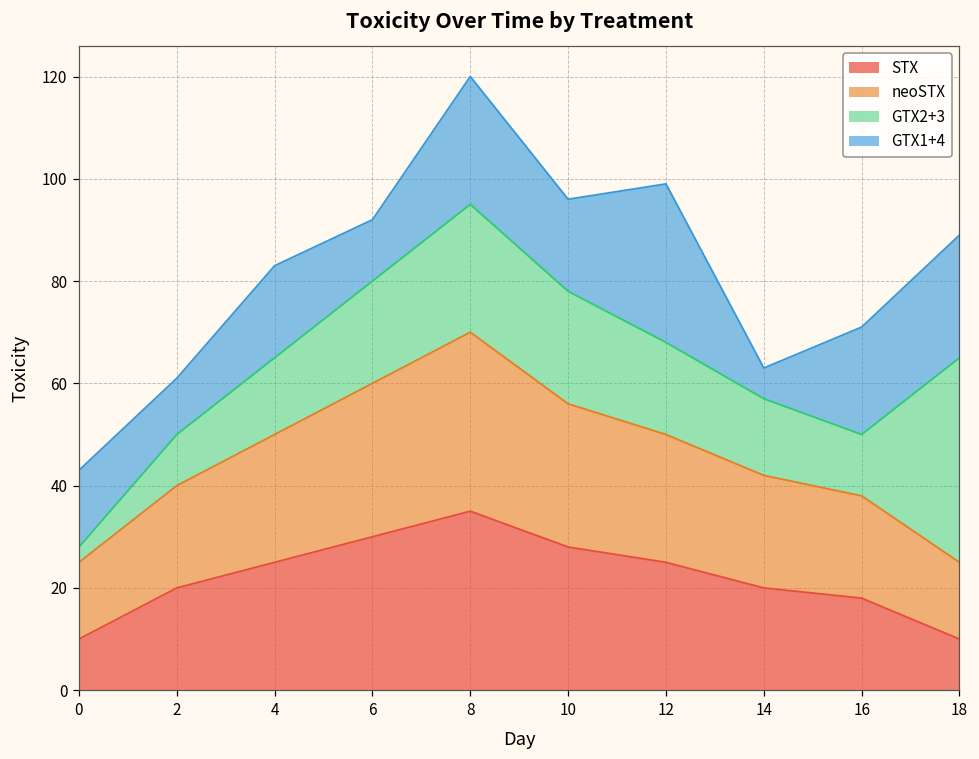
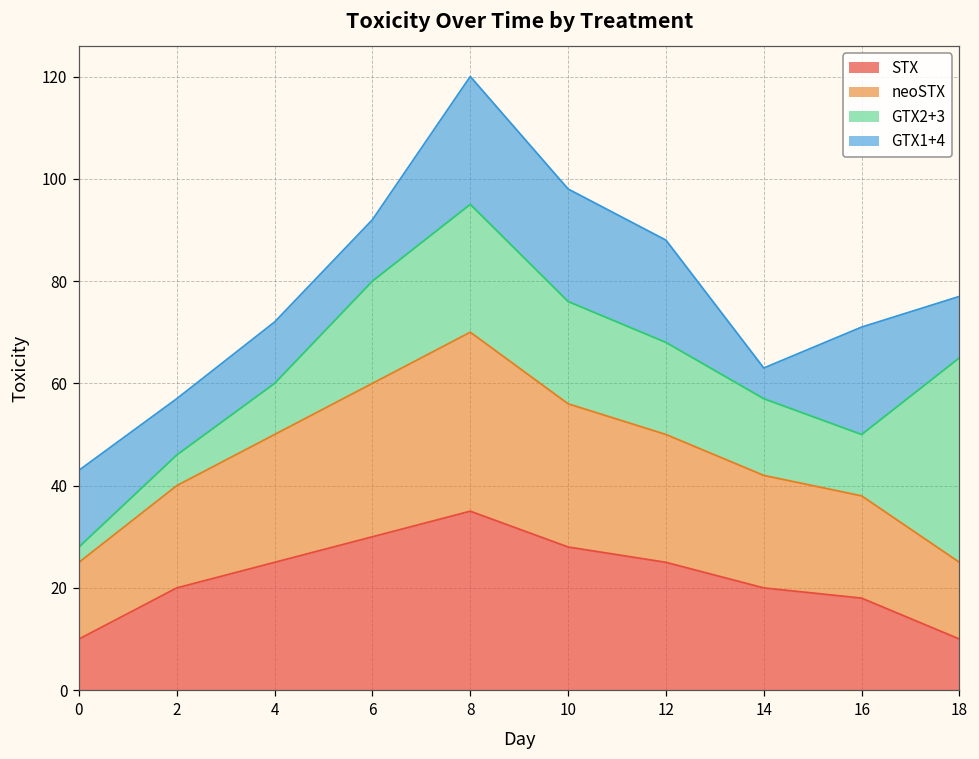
  {
    "GTX2+3": {
      "0": 3,
-     "2": 10,
-     "4": 15,
+     "2": 6,
+     "4": 10,
      "6": 20,
      "8": 25,
-     "10": 22,
+     "10": 20,
      "12": 18,
      "14": 15,
      "16": 12,
      "18": 40
    },
    "GTX1+4": {
      "0": 15,
      "2": 11,
-     "4": 18,
+     "4": 12,
      "6": 12,
      "8": 25,
-     "10": 18,
-     "12": 31,
+     "10": 22,
+     "12": 20,
      "14": 6,
      "16": 21,
-     "18": 24
+     "18": 12
    }
  }
